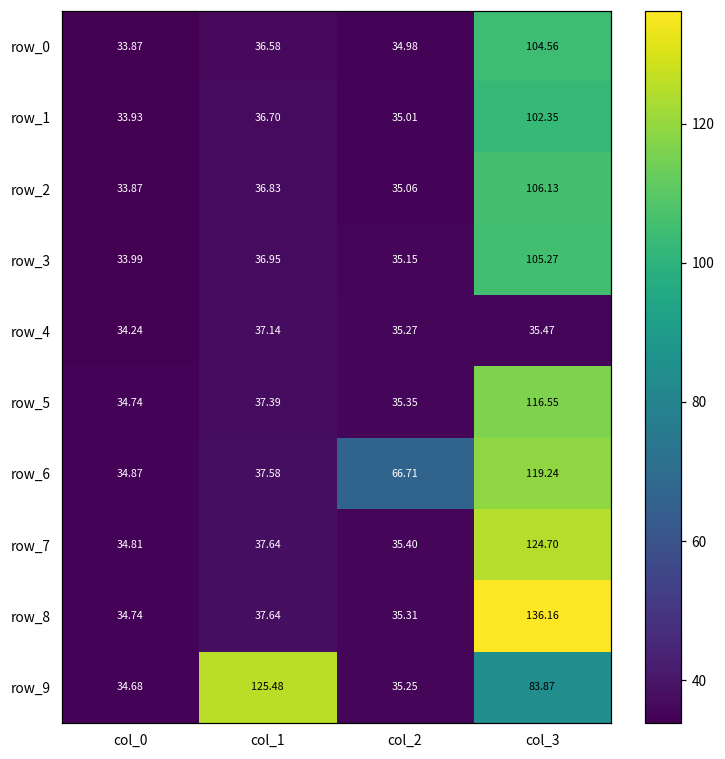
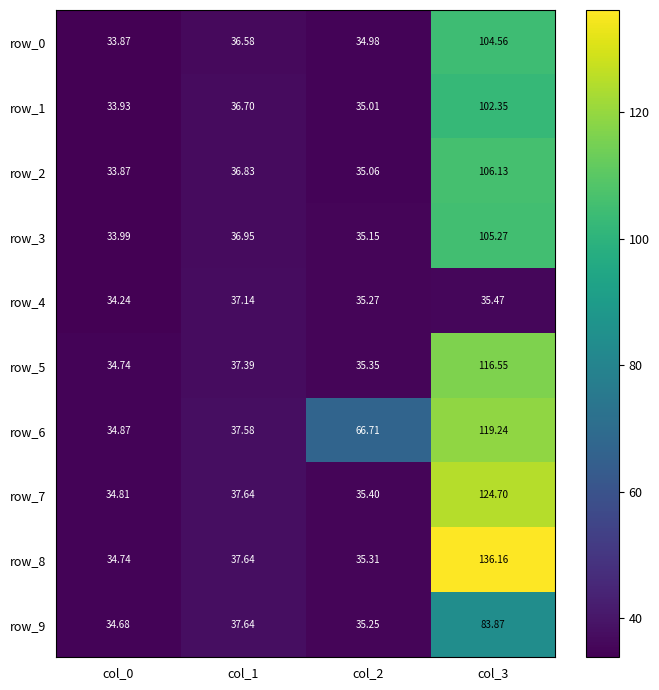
  {
    "row_0": {
      "col_0": 33.87,
      "col_1": 36.58,
      "col_2": 34.98,
      "col_3": 104.56
    },
    "row_1": {
      "col_0": 33.93,
      "col_1": 36.70,
      "col_2": 35.01,
      "col_3": 102.35
    },
    "row_2": {
      "col_0": 33.87,
      "col_1": 36.83,
      "col_2": 35.06,
      "col_3": 106.13
    },
    "row_3": {
      "col_0": 33.99,
      "col_1": 36.95,
      "col_2": 35.15,
      "col_3": 105.27
    },
    "row_4": {
      "col_0": 34.24,
      "col_1": 37.14,
      "col_2": 35.27,
      "col_3": 35.47
    },
    "row_5": {
      "col_0": 34.74,
      "col_1": 37.39,
      "col_2": 35.35,
      "col_3": 116.55
    },
    "row_6": {
      "col_0": 34.87,
      "col_1": 37.58,
      "col_2": 66.71,
      "col_3": 119.24
    },
    "row_7": {
      "col_0": 34.81,
      "col_1": 37.64,
      "col_2": 35.40,
      "col_3": 124.70
    },
    "row_8": {
      "col_0": 34.74,
      "col_1": 37.64,
      "col_2": 35.31,
      "col_3": 136.16
    },
    "row_9": {
      "col_0": 34.68,
-     "col_1": 125.48,
+     "col_1": 37.64,
      "col_2": 35.25,
      "col_3": 83.87
    }
  }
